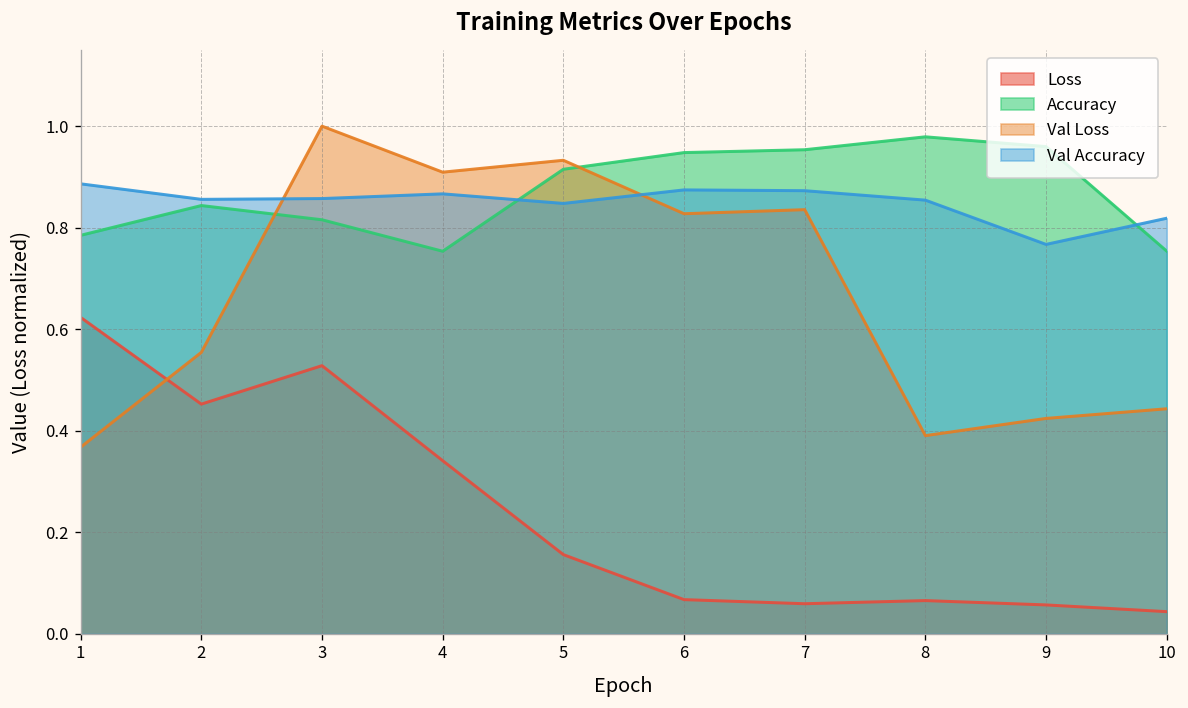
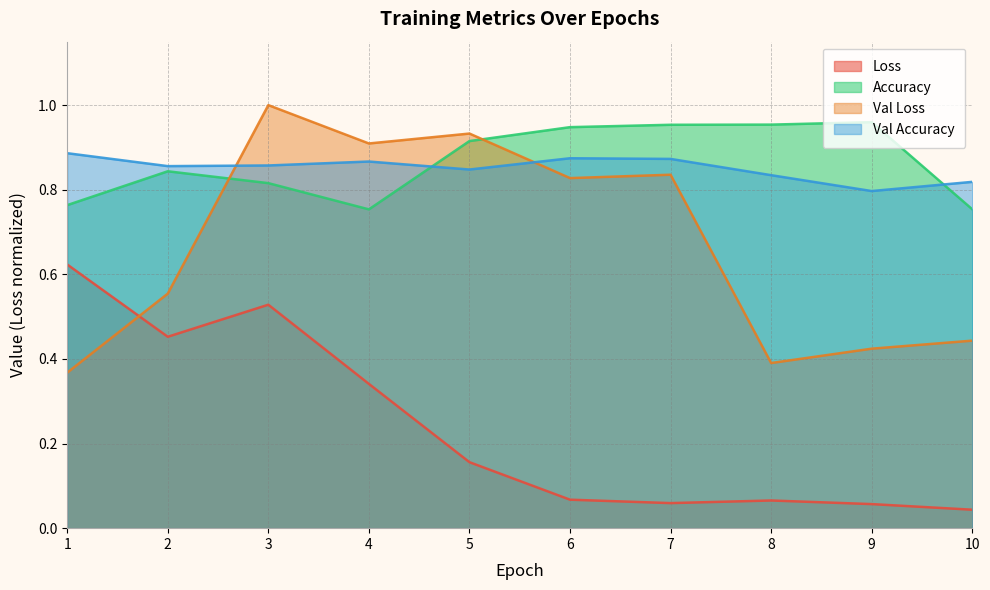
  {
    "Accuracy": {
-     "1": 0.78,
+     "1": 0.76,
      "2": 0.84,
      "3": 0.82,
      "4": 0.75,
      "5": 0.92,
      "6": 0.95,
      "7": 0.95,
-     "8": 0.98,
+     "8": 0.95,
      "10": 0.75
    },
    "Val Accuracy": {
      "1": 0.89,
      "2": 0.86,
      "3": 0.86,
      "4": 0.87,
      "5": 0.85,
      "6": 0.87,
      "7": 0.87,
-     "8": 0.85,
-     "9": 0.77,
+     "8": 0.83,
+     "9": 0.80,
      "10": 0.82
    }
  }
